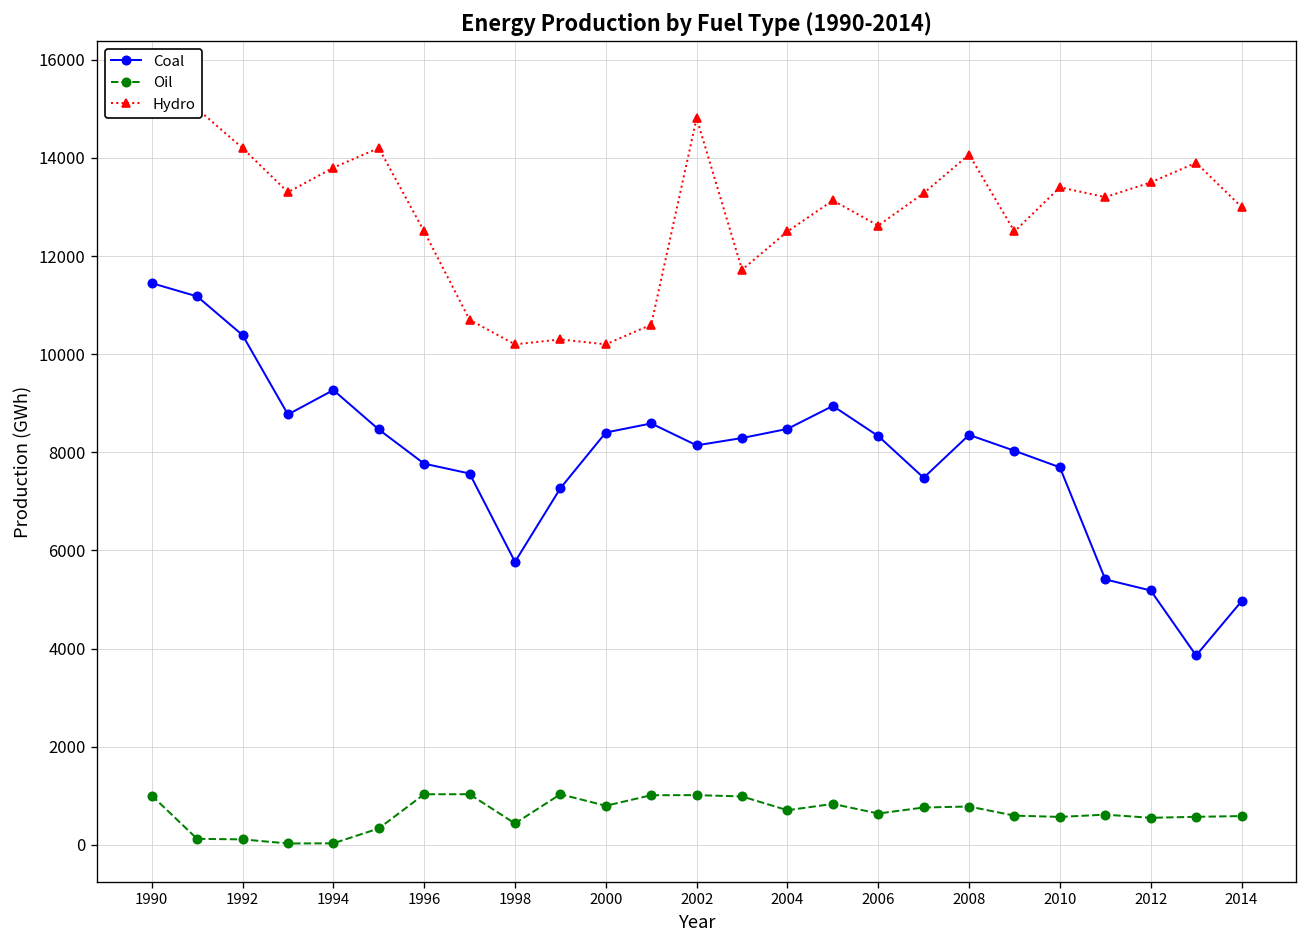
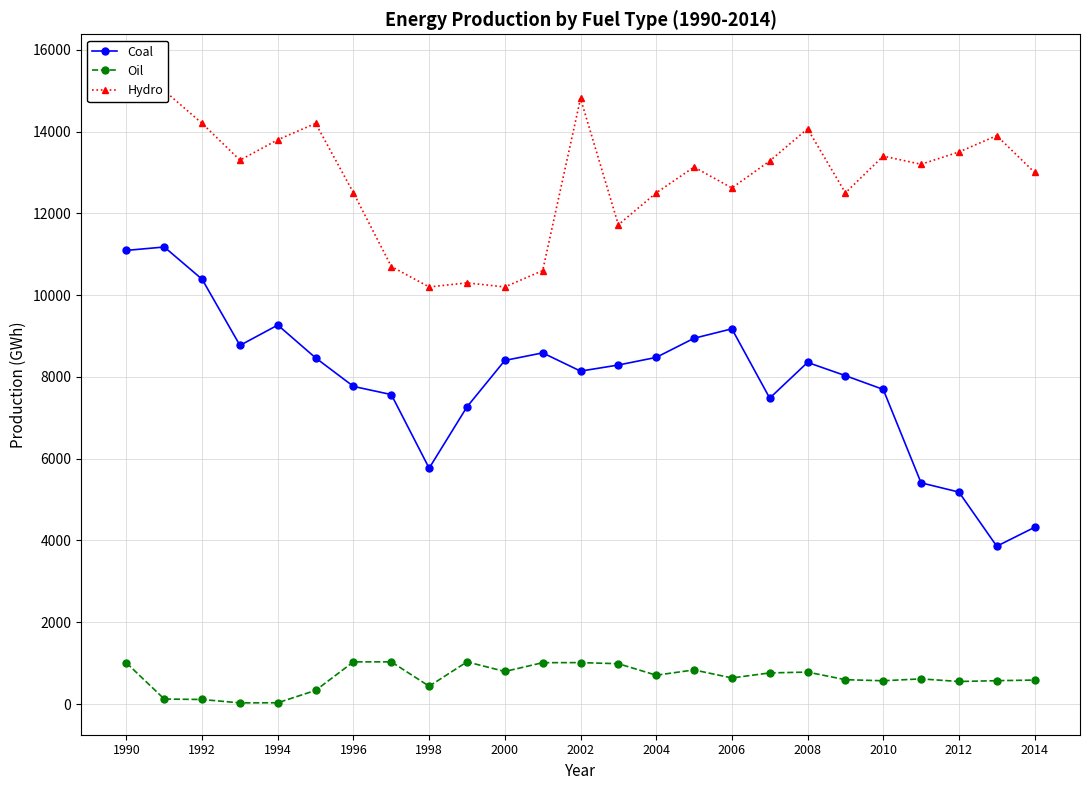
  {
    "Coal": {
-     "1990": 11400,
+     "1990": 11100,
      "1992": 10400,
      "1994": 9300,
      "1996": 7800,
      "1998": 5800,
      "2000": 8400,
      "2002": 8100,
      "2004": 8500,
-     "2006": 8300,
+     "2006": 9200,
      "2008": 8400,
      "2010": 7700,
      "2012": 5200,
-     "2014": 5000
+     "2014": 4300
    },
    "Oil": {
      "1990": 1000,
      "1992": 100,
      "1994": 0,
      "1996": 1000,
      "1998": 400,
      "2000": 800,
      "2002": 1000,
      "2004": 700,
      "2006": 600,
      "2008": 800,
      "2010": 600,
      "2012": 600,
      "2014": 600
    },
    "Hydro": {
      "1992": 14200,
      "1994": 13800,
      "1996": 12500,
      "1998": 10200,
      "2000": 10200,
      "2002": 14800,
      "2004": 12500,
      "2006": 12600,
      "2008": 14100,
      "2010": 13400,
      "2012": 13500,
      "2014": 13000
    }
  }
